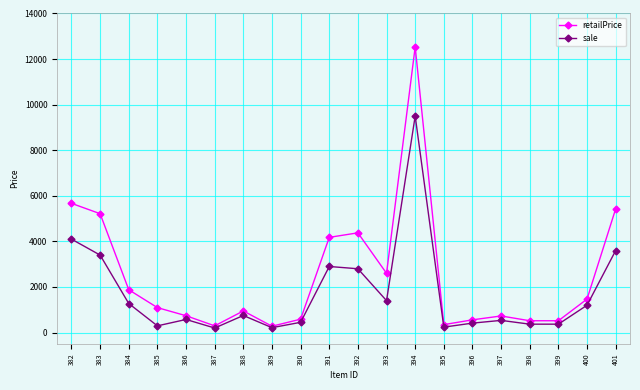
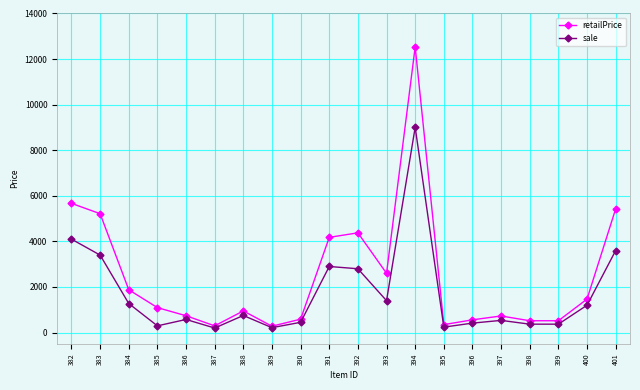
  {
    "retailPrice": {
      "382": 5700,
      "383": 5200,
      "384": 1900,
      "385": 1100,
      "386": 700,
      "388": 900,
      "390": 600,
      "391": 4200,
      "392": 4400,
      "393": 2600,
      "394": 12500,
      "396": 600,
      "397": 700,
      "398": 500,
      "399": 500,
      "400": 1500,
      "401": 5400
    },
    "sale": {
      "382": 4100,
      "383": 3400,
      "384": 1300,
      "385": 300,
      "386": 600,
      "388": 800,
      "390": 500,
      "391": 2900,
      "392": 2800,
      "393": 1400,
-     "394": 9500,
+     "394": 9000,
      "396": 400,
      "397": 500,
      "398": 400,
      "399": 400,
      "400": 1200,
      "401": 3600
    }
  }
